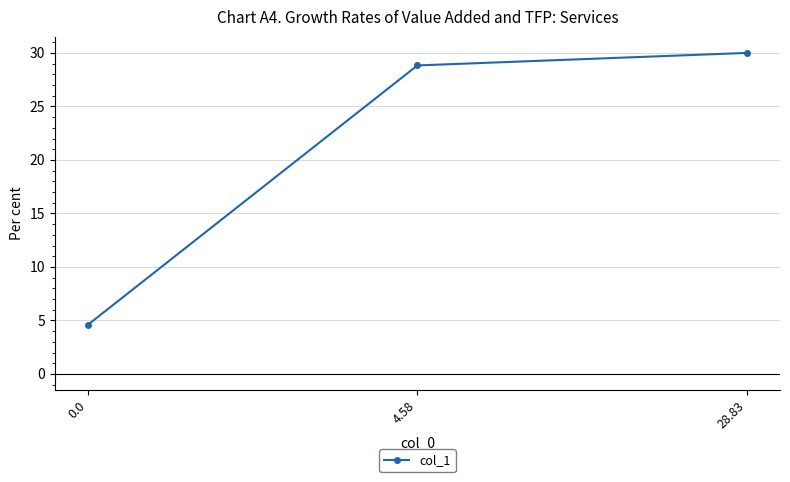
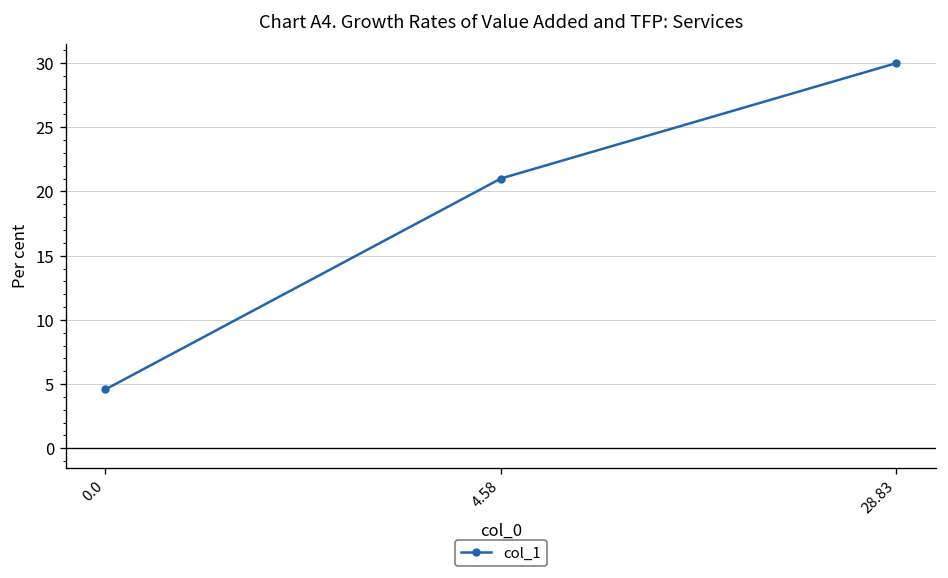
  {
    "0.0": 4.6,
-   "4.58": 28.8,
+   "4.58": 21.0,
    "28.83": 30.0
  }
